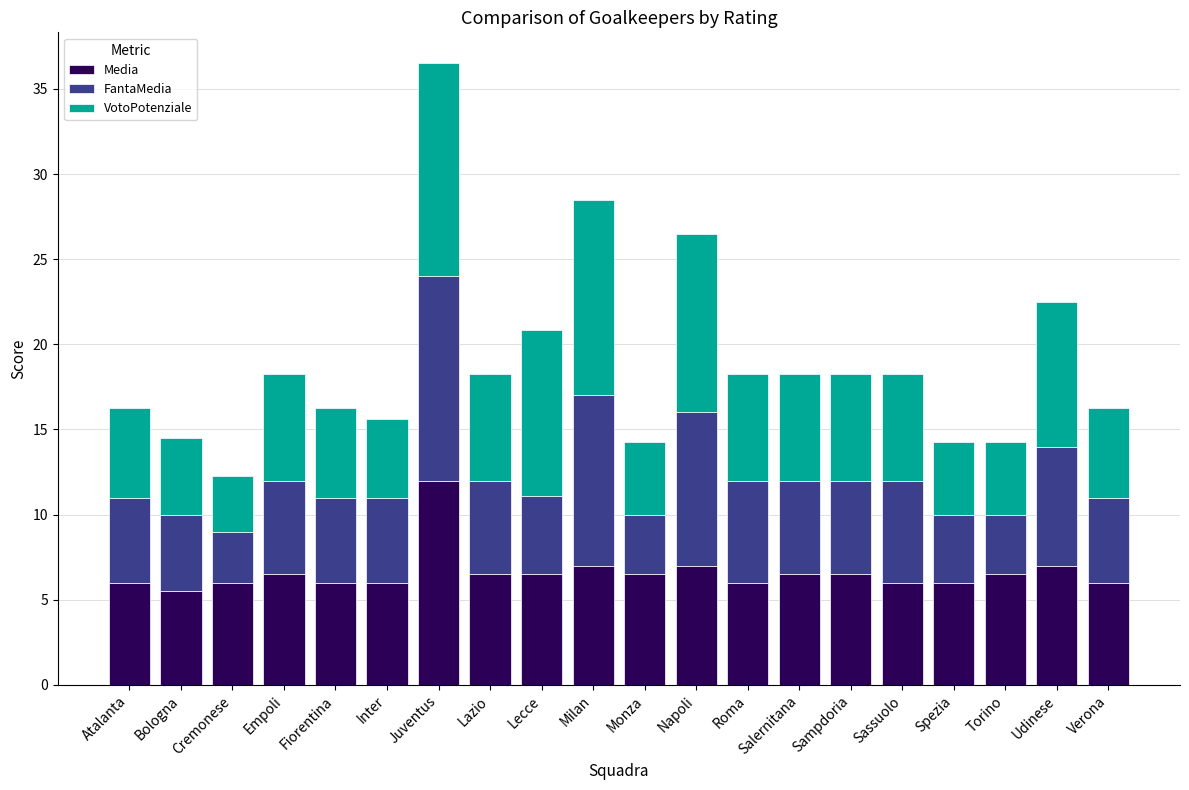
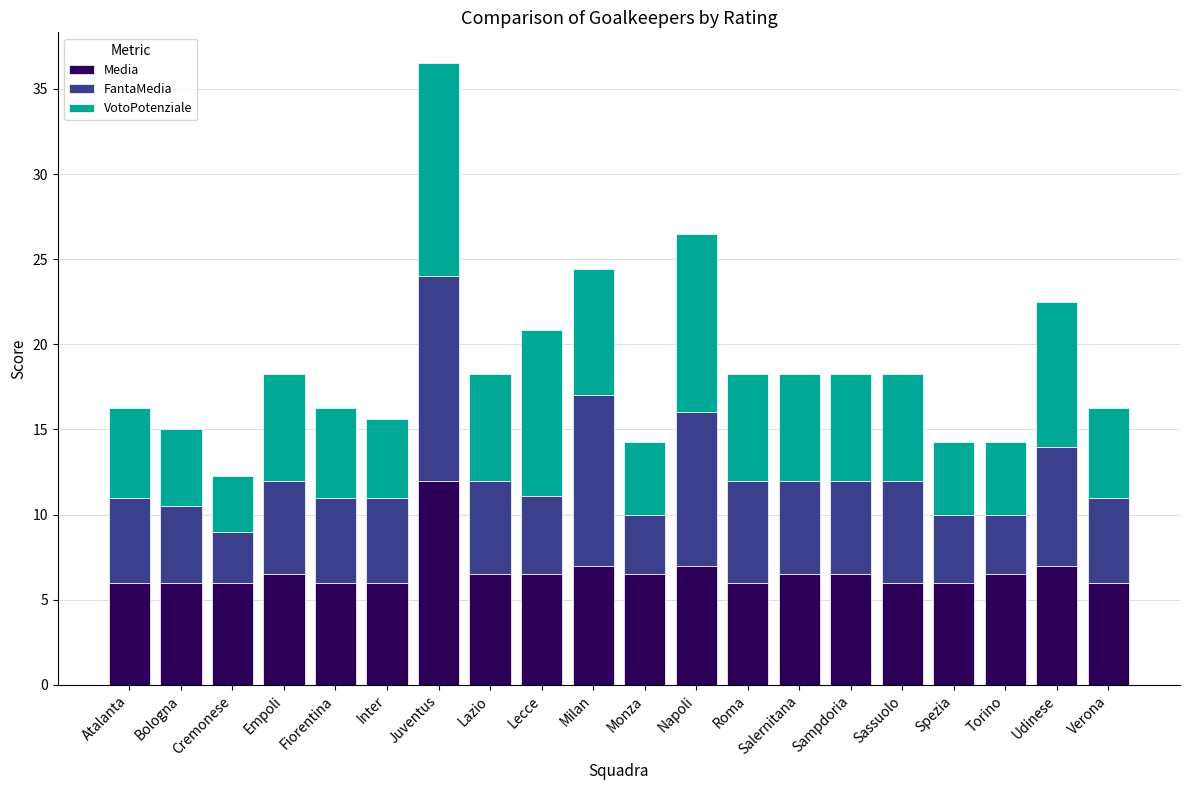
  {
    "Media": {
      "Atalanta": 6.0,
-     "Bologna": 5.5,
+     "Bologna": 6.0,
      "Cremonese": 6.0,
      "Empoli": 6.5,
      "Fiorentina": 6.0,
      "Inter": 6.0,
      "Juventus": 12.0,
      "Lazio": 6.5,
      "Lecce": 6.5,
      "Milan": 7.0,
      "Monza": 6.5,
      "Napoli": 7.0,
      "Roma": 6.0,
      "Salernitana": 6.5,
      "Sampdoria": 6.5,
      "Sassuolo": 6.0,
      "Spezia": 6.0,
      "Torino": 6.5,
      "Udinese": 7.0,
      "Verona": 6.0
    },
    "FantaMedia": {
      "Atalanta": 5.0,
      "Bologna": 4.5,
      "Cremonese": 3.0,
      "Empoli": 5.5,
      "Fiorentina": 5.0,
      "Inter": 5.0,
      "Juventus": 12.0,
      "Lazio": 5.5,
      "Lecce": 4.6,
      "Milan": 10.0,
      "Monza": 3.5,
      "Napoli": 9.0,
      "Roma": 6.0,
      "Salernitana": 5.5,
      "Sampdoria": 5.5,
      "Sassuolo": 6.0,
      "Spezia": 4.0,
      "Torino": 3.5,
      "Udinese": 7.0,
      "Verona": 5.0
    },
    "VotoPotenziale": {
      "Atalanta": 5.3,
      "Bologna": 4.5,
      "Cremonese": 3.3,
      "Empoli": 6.3,
      "Fiorentina": 5.3,
      "Inter": 4.6,
      "Juventus": 12.5,
      "Lazio": 6.3,
      "Lecce": 9.7,
-     "Milan": 11.5,
+     "Milan": 7.4,
      "Monza": 4.3,
      "Napoli": 10.5,
      "Roma": 6.3,
      "Salernitana": 6.3,
      "Sampdoria": 6.3,
      "Sassuolo": 6.3,
      "Spezia": 4.3,
      "Torino": 4.3,
      "Udinese": 8.5,
      "Verona": 5.3
    }
  }
